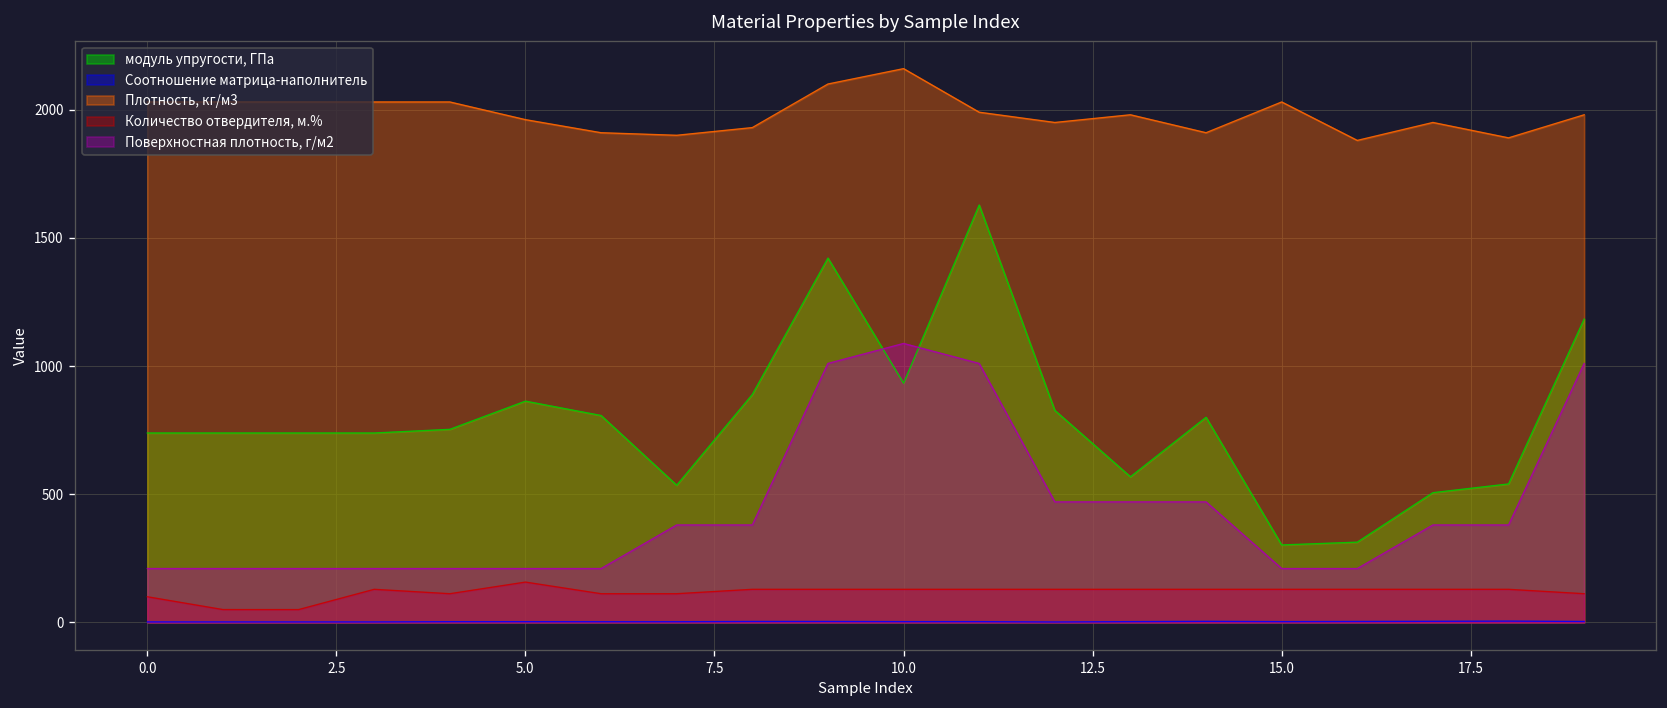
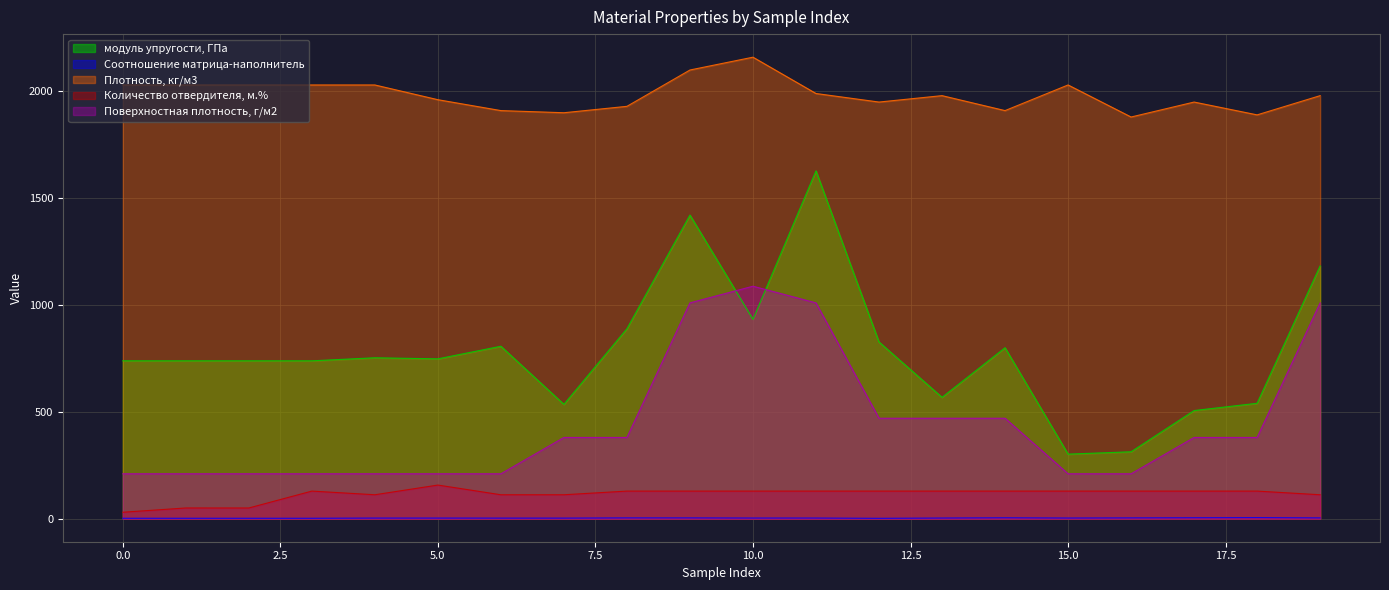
  {
    "модуль упругости, ГПа": {
      "0.0": 740,
-     "5.0": 860,
+     "5.0": 750,
      "10.0": 930,
      "15.0": 300
    },
    "Соотношение матрица-наполнитель": {
      "0.0": 0,
      "5.0": 0,
      "10.0": 0,
      "15.0": 0
    },
    "Плотность, кг/м3": {
      "5.0": 1960,
      "10.0": 2160,
      "15.0": 2030
    },
    "Количество отвердителя, м.%": {
-     "0.0": 100,
+     "0.0": 30,
      "5.0": 160,
      "10.0": 130,
      "15.0": 130
    },
    "Поверхностная плотность, г/м2": {
      "0.0": 210,
      "5.0": 210,
      "10.0": 1090,
      "15.0": 210
    }
  }
